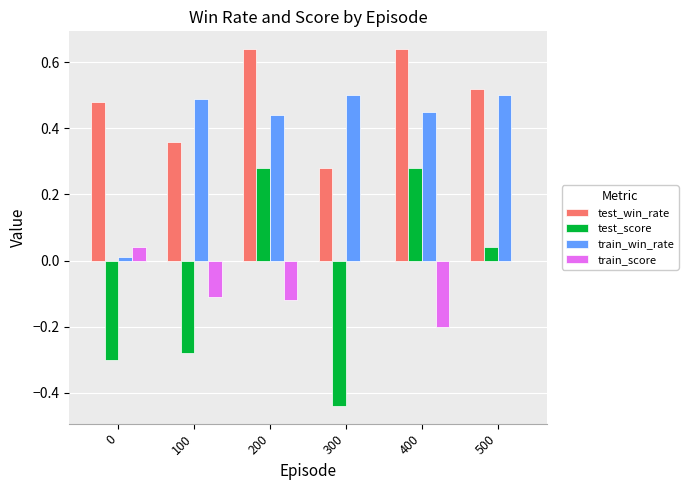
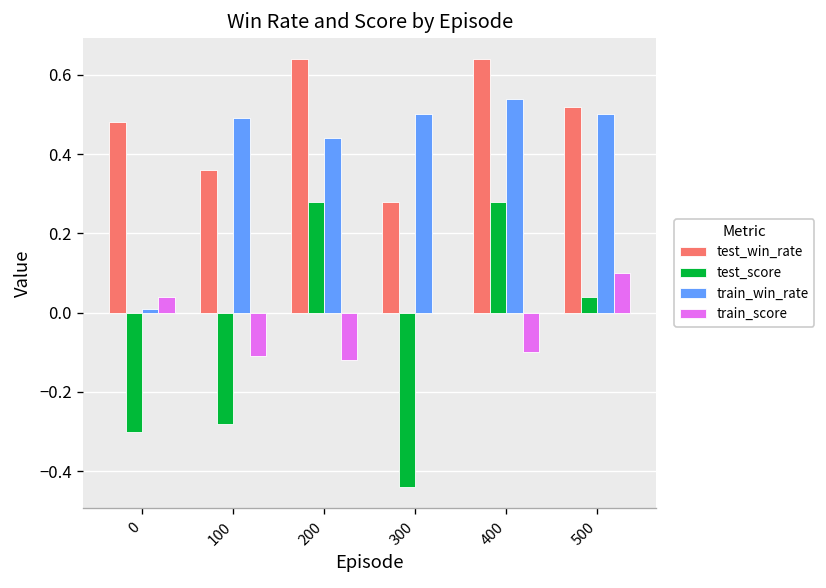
  {
    "test_win_rate": {
      "0": 0.48,
      "100": 0.36,
      "200": 0.64,
      "300": 0.28,
      "400": 0.64,
      "500": 0.52
    },
    "test_score": {
      "0": -0.30,
      "100": -0.28,
      "200": 0.28,
      "300": -0.44,
      "400": 0.28,
      "500": 0.04
    },
    "train_win_rate": {
      "0": 0.01,
      "100": 0.49,
      "200": 0.44,
      "300": 0.50,
-     "400": 0.45,
+     "400": 0.54,
      "500": 0.50
    },
    "train_score": {
      "0": 0.04,
      "100": -0.11,
      "200": -0.12,
      "300": 0.0,
-     "400": -0.2,
-     "500": 0.0
+     "400": -0.1,
+     "500": 0.1
    }
  }
